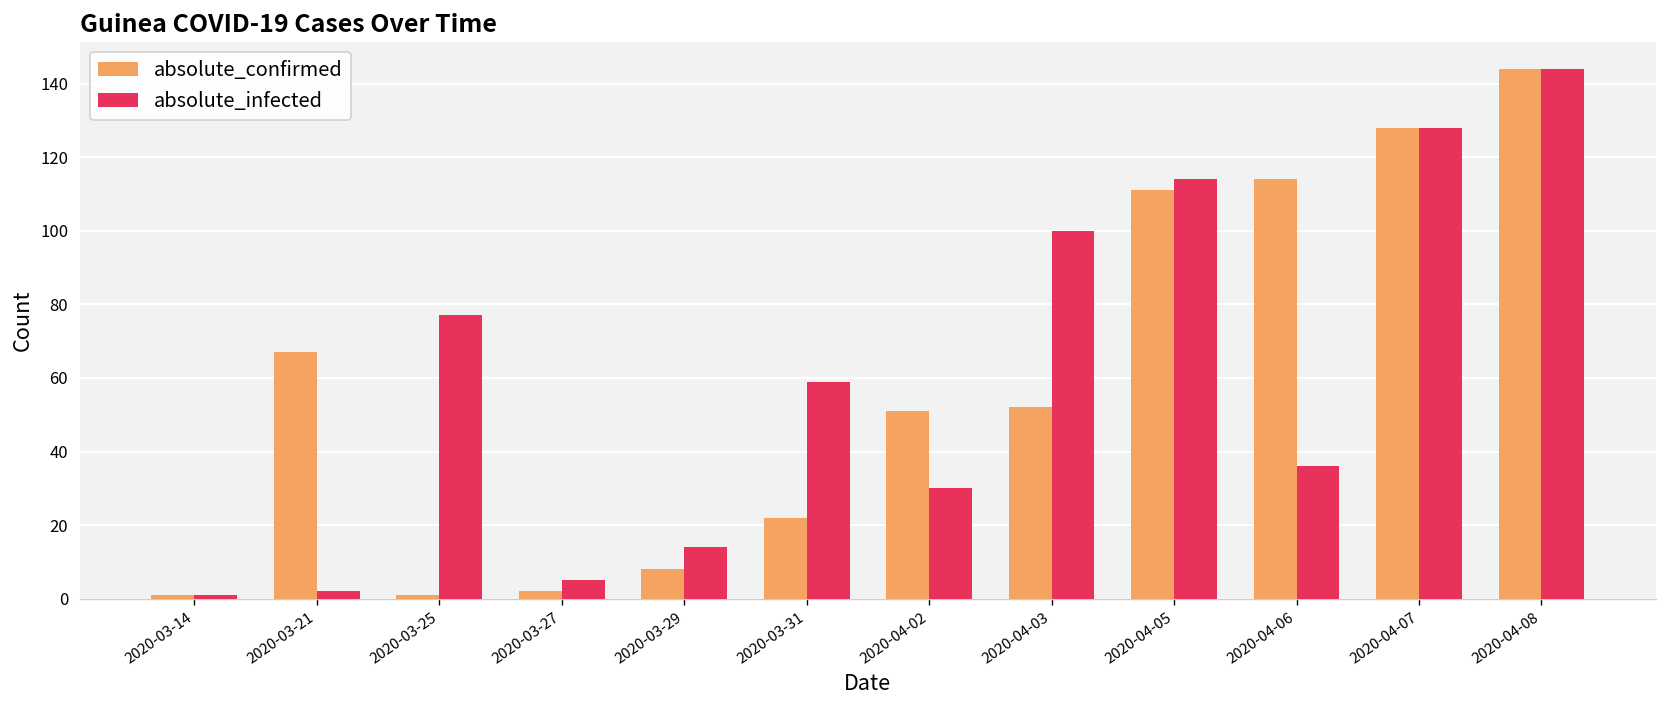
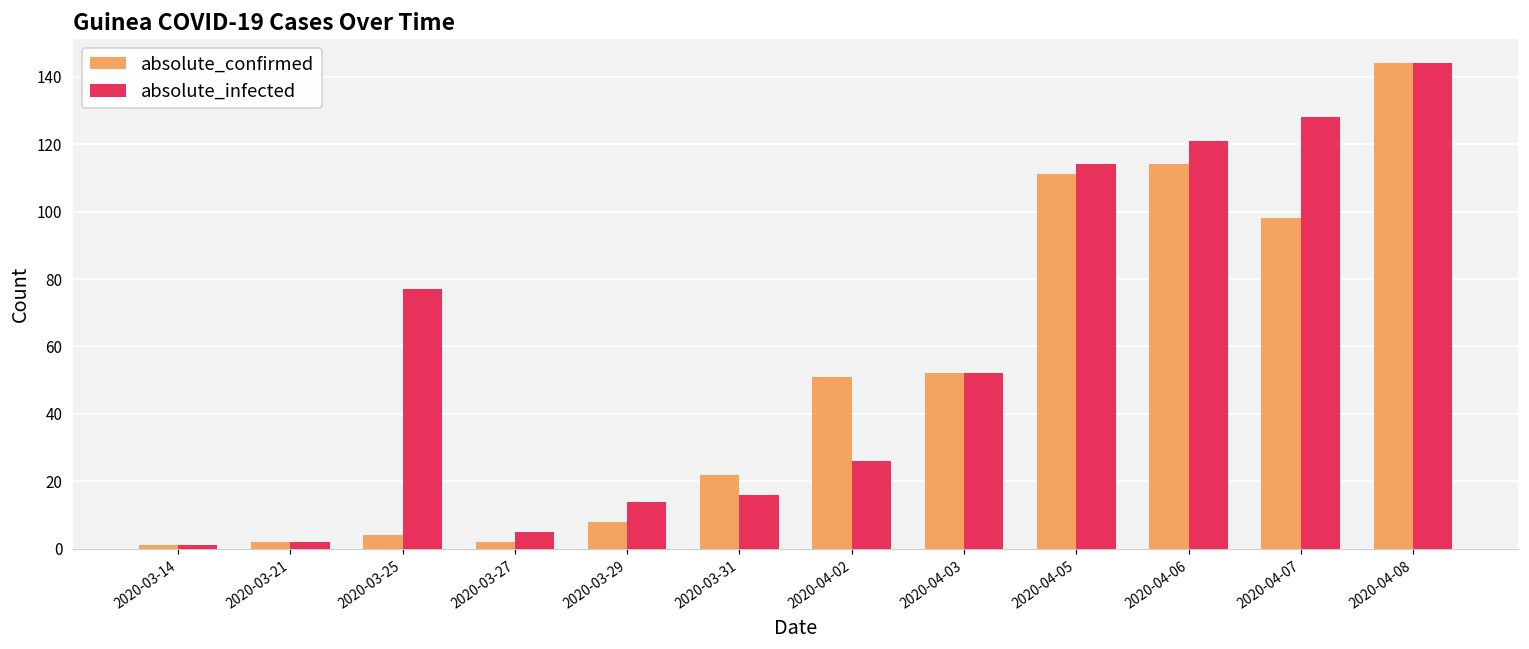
  {
    "absolute_confirmed": {
      "2020-03-14": 1,
-     "2020-03-21": 67,
-     "2020-03-25": 1,
+     "2020-03-21": 2,
+     "2020-03-25": 4,
      "2020-03-27": 2,
      "2020-03-29": 8,
      "2020-03-31": 22,
      "2020-04-02": 51,
      "2020-04-03": 52,
      "2020-04-05": 111,
      "2020-04-06": 114,
-     "2020-04-07": 128,
+     "2020-04-07": 98,
      "2020-04-08": 144
    },
    "absolute_infected": {
      "2020-03-14": 1,
      "2020-03-21": 2,
      "2020-03-25": 77,
      "2020-03-27": 5,
      "2020-03-29": 14,
-     "2020-03-31": 59,
-     "2020-04-02": 30,
-     "2020-04-03": 100,
+     "2020-03-31": 16,
+     "2020-04-02": 26,
+     "2020-04-03": 52,
      "2020-04-05": 114,
-     "2020-04-06": 36,
+     "2020-04-06": 121,
      "2020-04-07": 128,
      "2020-04-08": 144
    }
  }
